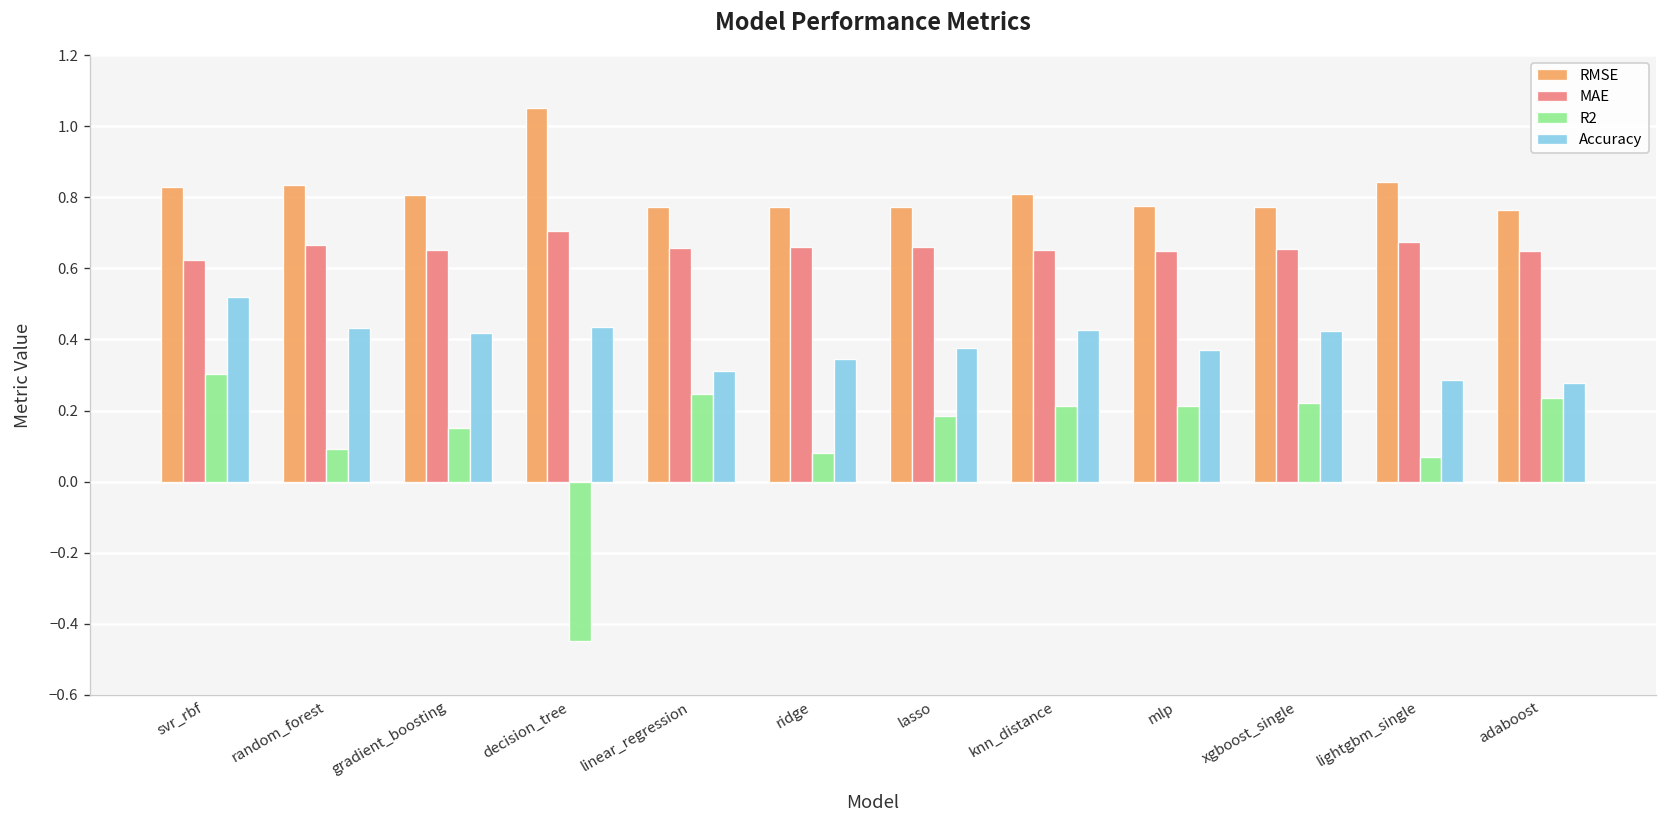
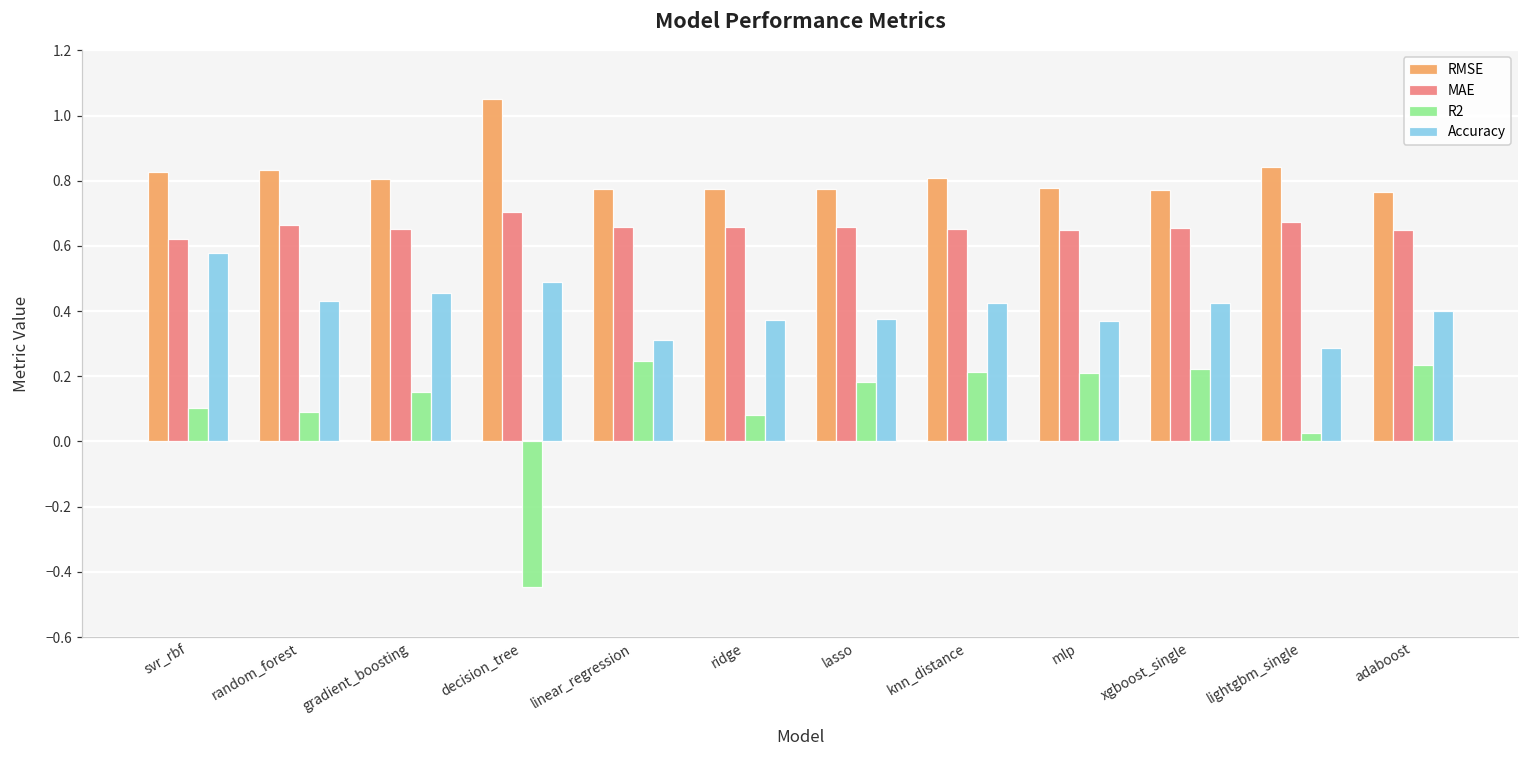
  {
    "R2": {
-     "svr_rbf": 0.30,
+     "svr_rbf": 0.10,
      "random_forest": 0.09,
      "gradient_boosting": 0.15,
      "decision_tree": -0.45,
      "linear_regression": 0.25,
      "ridge": 0.08,
      "lasso": 0.18,
      "knn_distance": 0.21,
      "mlp": 0.21,
      "xgboost_single": 0.22,
-     "lightgbm_single": 0.07,
+     "lightgbm_single": 0.03,
      "adaboost": 0.24
    },
    "Accuracy": {
-     "svr_rbf": 0.52,
+     "svr_rbf": 0.58,
      "random_forest": 0.43,
-     "gradient_boosting": 0.42,
-     "decision_tree": 0.43,
+     "gradient_boosting": 0.45,
+     "decision_tree": 0.49,
      "linear_regression": 0.31,
-     "ridge": 0.35,
+     "ridge": 0.37,
      "lasso": 0.38,
      "knn_distance": 0.43,
      "mlp": 0.37,
      "xgboost_single": 0.42,
      "lightgbm_single": 0.29,
-     "adaboost": 0.28
+     "adaboost": 0.40
    }
  }
